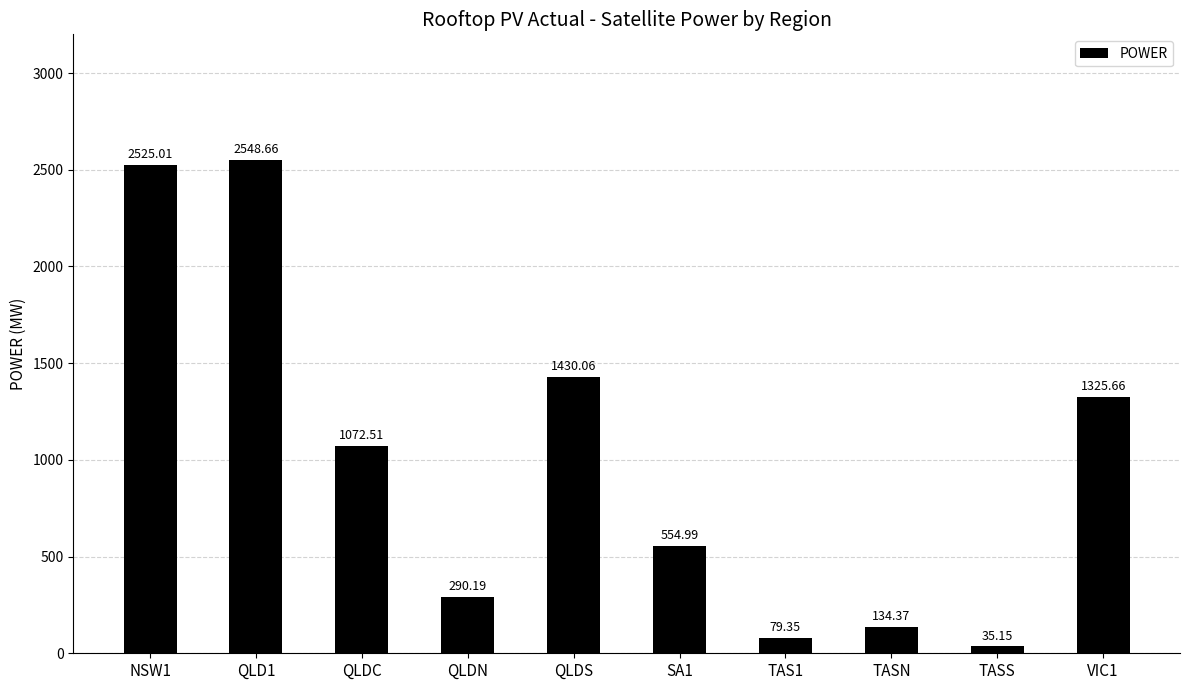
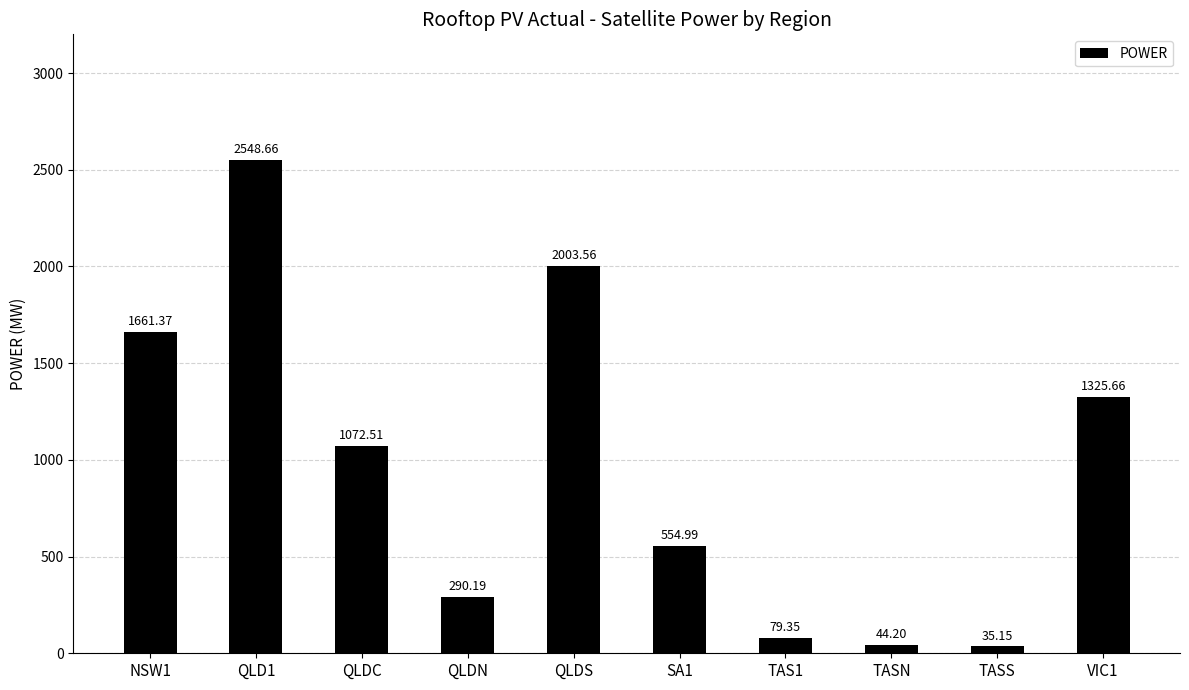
  {
-   "NSW1": 2525.01,
+   "NSW1": 1661.37,
    "QLD1": 2548.66,
    "QLDC": 1072.51,
    "QLDN": 290.19,
-   "QLDS": 1430.06,
+   "QLDS": 2003.56,
    "SA1": 554.99,
    "TAS1": 79.35,
-   "TASN": 134.37,
+   "TASN": 44.20,
    "TASS": 35.15,
    "VIC1": 1325.66
  }
